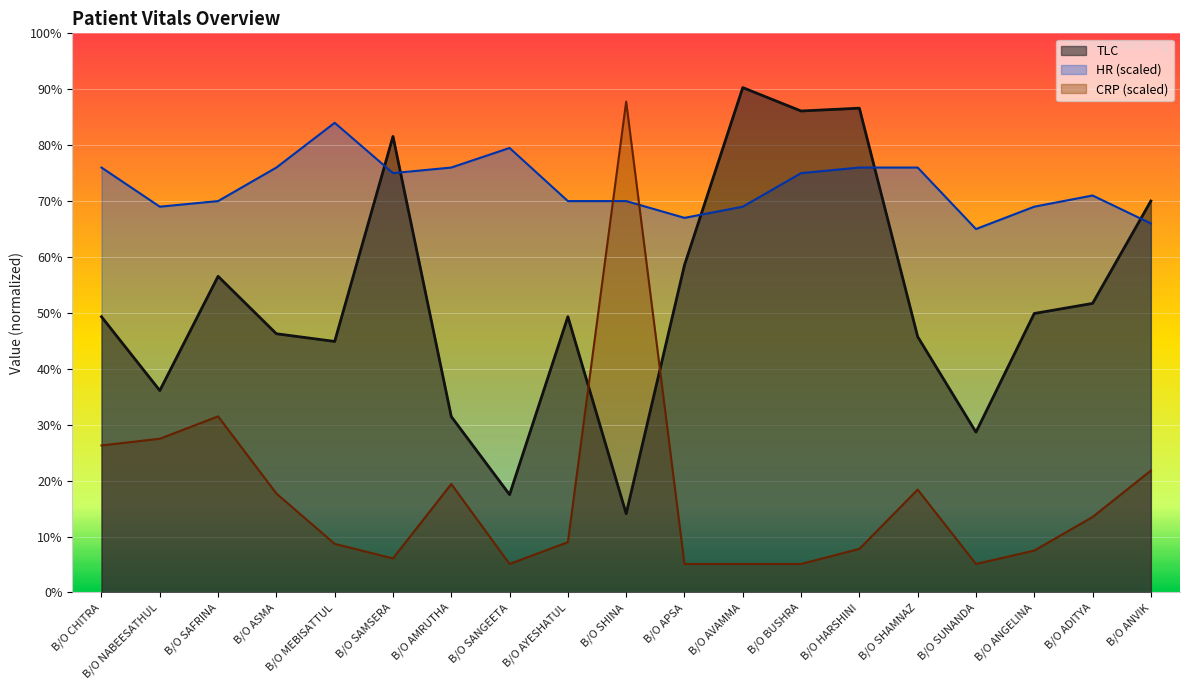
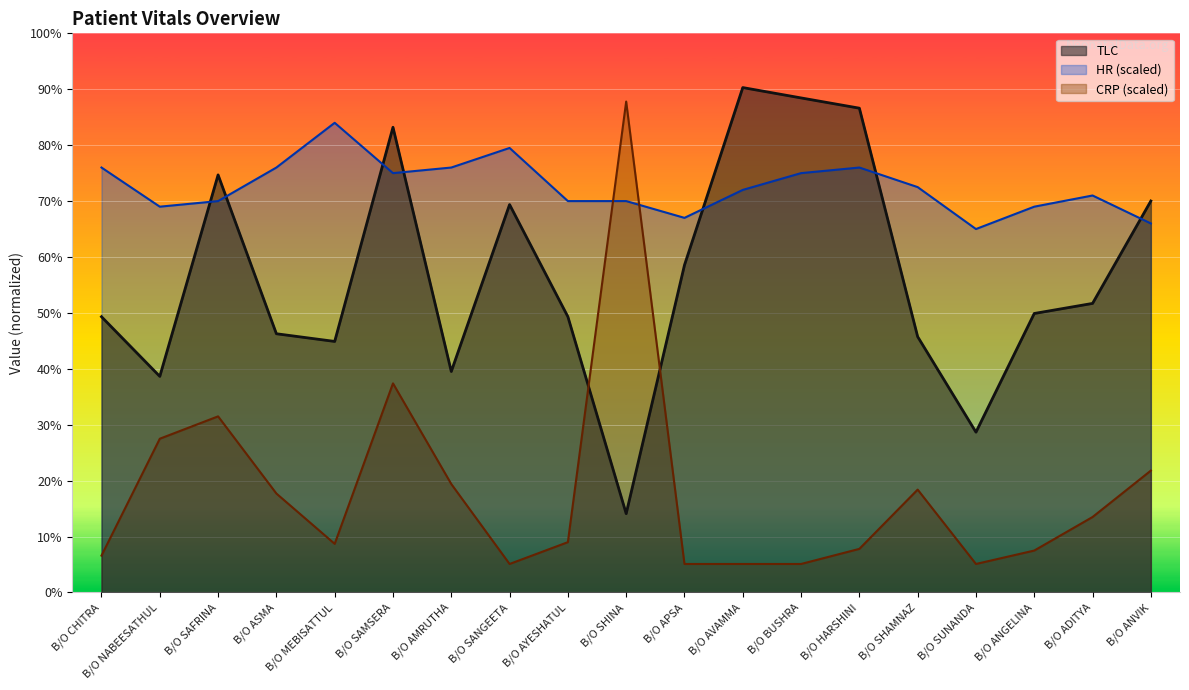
  {
    "TLC": {
      "B/O CHITRA": "49%",
-     "B/O NABEESATHUL": "36%",
-     "B/O SAFRINA": "57%",
+     "B/O NABEESATHUL": "39%",
+     "B/O SAFRINA": "75%",
      "B/O ASMA": "46%",
      "B/O MEBISATTUL": "45%",
-     "B/O SAMSERA": "82%",
-     "B/O AMRUTHA": "31%",
-     "B/O SANGEETA": "18%",
+     "B/O SAMSERA": "83%",
+     "B/O AMRUTHA": "40%",
+     "B/O SANGEETA": "69%",
      "B/O AYESHATUL": "49%",
      "B/O SHINA": "14%",
      "B/O APSA": "59%",
      "B/O AVAMMA": "90%",
-     "B/O BUSHRA": "86%",
+     "B/O BUSHRA": "88%",
      "B/O HARSHINI": "87%",
      "B/O SHAMNAZ": "46%",
      "B/O SUNANDA": "29%",
      "B/O ANGELINA": "50%",
      "B/O ADITYA": "52%",
      "B/O ANVIK": "70%"
    },
    "HR (scaled)": {
      "B/O CHITRA": "76%",
      "B/O NABEESATHUL": "69%",
      "B/O SAFRINA": "70%",
      "B/O ASMA": "76%",
      "B/O MEBISATTUL": "84%",
      "B/O SAMSERA": "75%",
      "B/O AMRUTHA": "76%",
      "B/O SANGEETA": "80%",
      "B/O AYESHATUL": "70%",
      "B/O SHINA": "70%",
      "B/O APSA": "67%",
-     "B/O AVAMMA": "69%",
+     "B/O AVAMMA": "72%",
      "B/O BUSHRA": "75%",
      "B/O HARSHINI": "76%",
-     "B/O SHAMNAZ": "76%",
+     "B/O SHAMNAZ": "73%",
      "B/O SUNANDA": "65%",
      "B/O ANGELINA": "69%",
      "B/O ADITYA": "71%",
      "B/O ANVIK": "66%"
    },
    "CRP (scaled)": {
-     "B/O CHITRA": "26%",
+     "B/O CHITRA": "7%",
      "B/O NABEESATHUL": "28%",
      "B/O SAFRINA": "32%",
      "B/O ASMA": "18%",
      "B/O MEBISATTUL": "9%",
-     "B/O SAMSERA": "6%",
+     "B/O SAMSERA": "37%",
      "B/O AMRUTHA": "19%",
      "B/O SANGEETA": "5%",
      "B/O AYESHATUL": "9%",
      "B/O SHINA": "88%",
      "B/O APSA": "5%",
      "B/O AVAMMA": "5%",
      "B/O BUSHRA": "5%",
      "B/O HARSHINI": "8%",
      "B/O SHAMNAZ": "18%",
      "B/O SUNANDA": "5%",
      "B/O ANGELINA": "8%",
      "B/O ADITYA": "14%",
      "B/O ANVIK": "22%"
    }
  }
